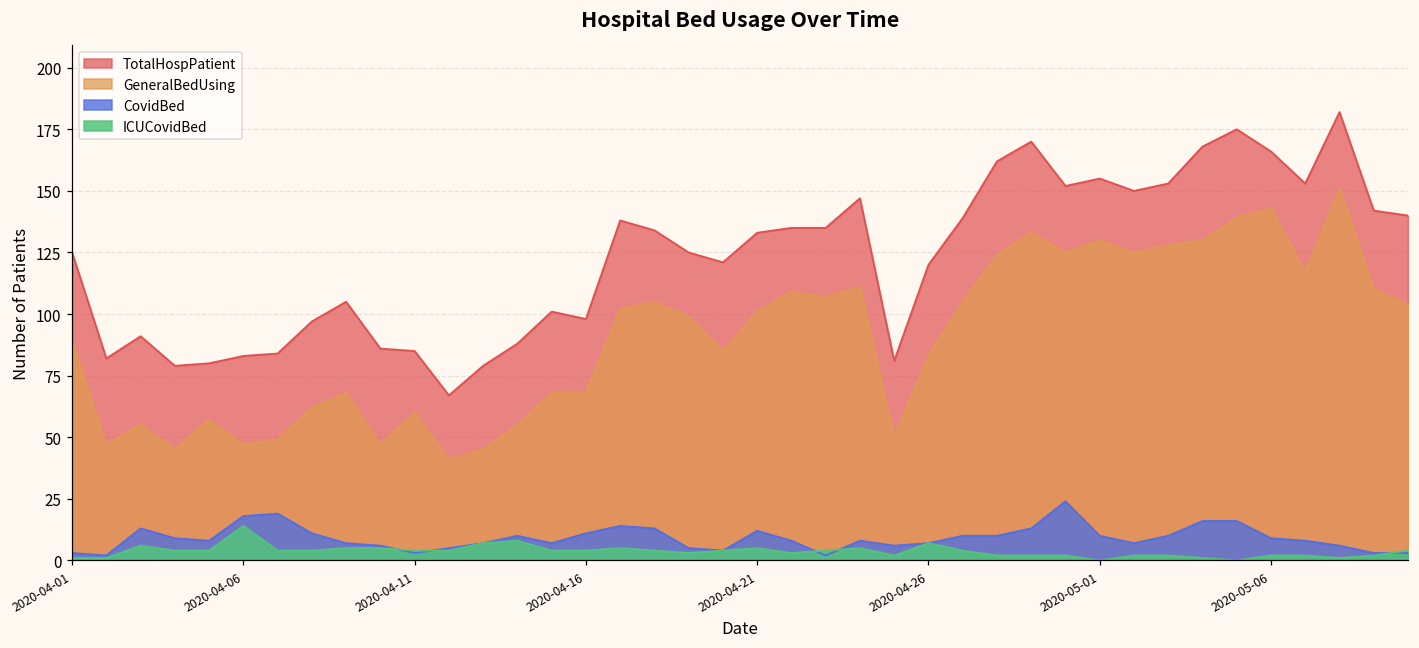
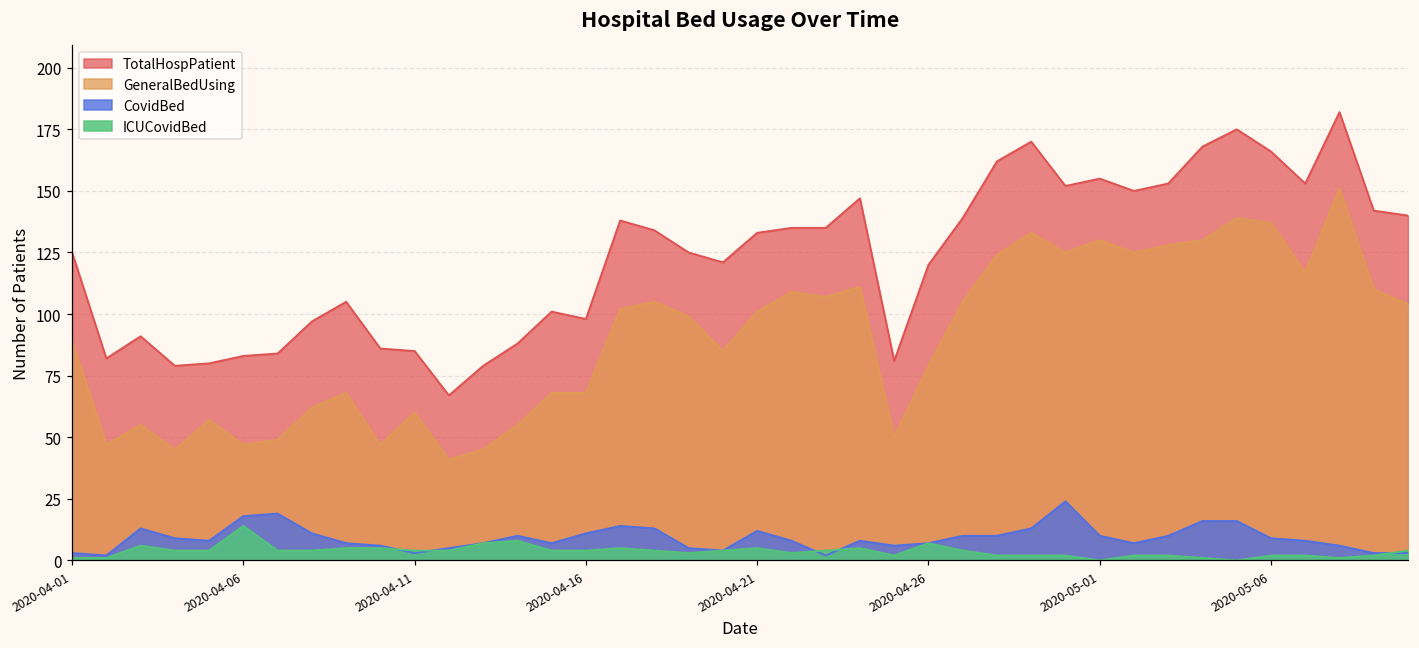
  {
    "TotalHospPatient": {
      "2020-04-01": 125,
      "2020-04-06": 83,
      "2020-04-11": 85,
      "2020-04-16": 98,
      "2020-04-21": 133,
      "2020-04-26": 120,
      "2020-05-01": 155,
      "2020-05-06": 166
    },
    "GeneralBedUsing": {
      "2020-04-01": 89,
      "2020-04-06": 47,
      "2020-04-11": 60,
      "2020-04-16": 68,
      "2020-04-21": 101,
-     "2020-04-26": 83,
+     "2020-04-26": 79,
      "2020-05-01": 130,
-     "2020-05-06": 143
+     "2020-05-06": 137
    },
    "CovidBed": {
      "2020-04-01": 3,
      "2020-04-06": 18,
      "2020-04-16": 11,
      "2020-04-21": 12,
      "2020-05-01": 10,
      "2020-05-06": 9
    },
    "ICUCovidBed": {
      "2020-04-01": 1,
      "2020-04-06": 14,
      "2020-04-16": 4,
      "2020-04-21": 5,
      "2020-05-01": 0,
      "2020-05-06": 2
    }
  }
